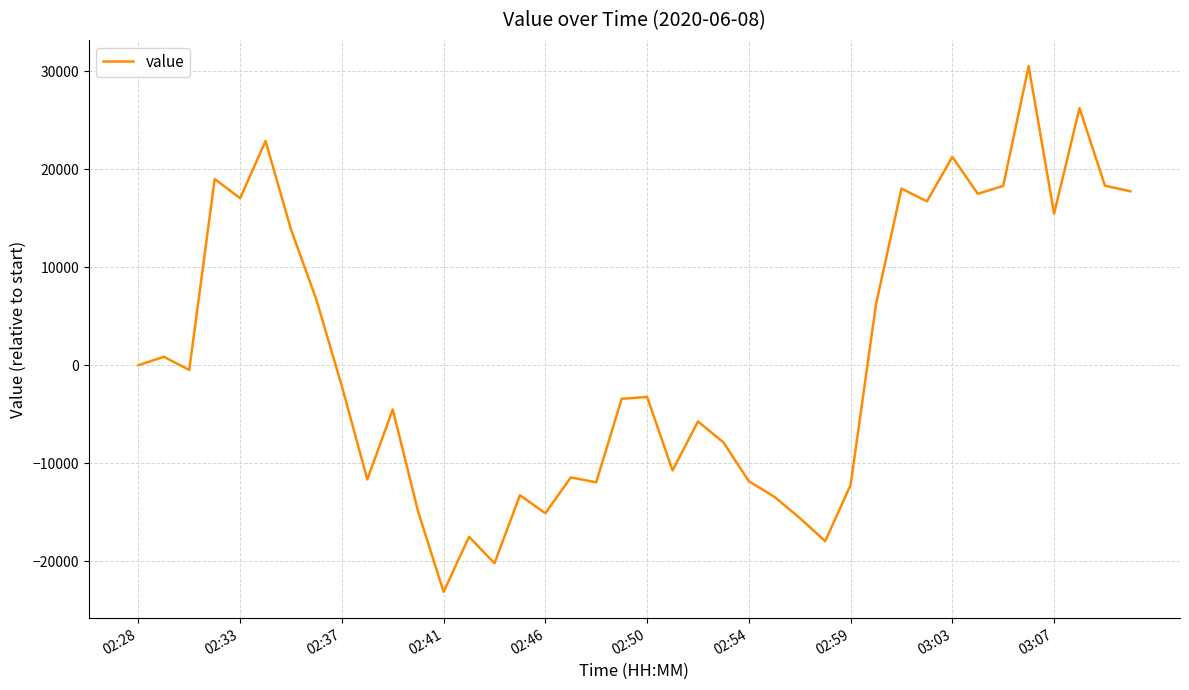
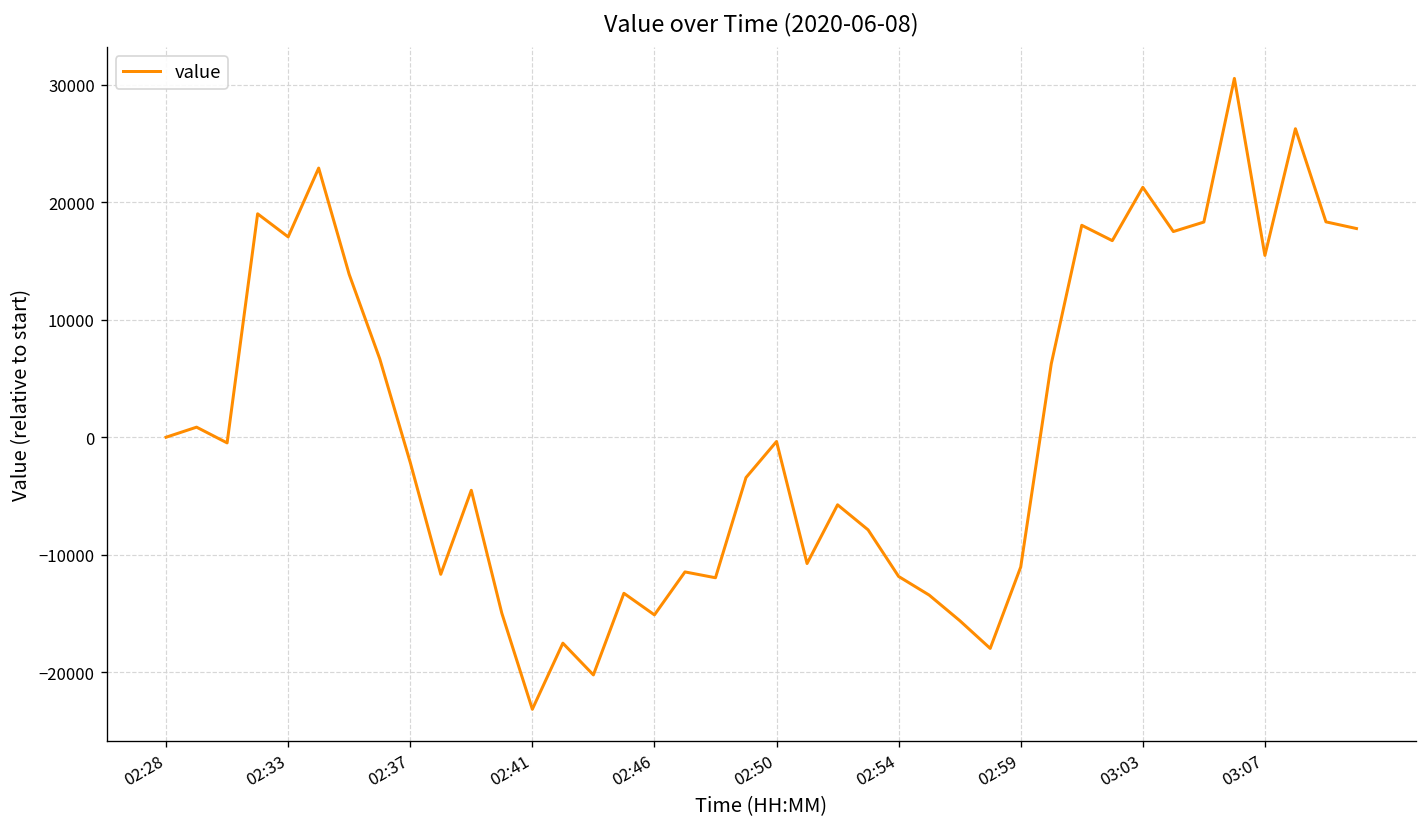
  {
    "02:28": 0,
    "02:33": 17000,
    "02:37": -2000,
    "02:41": -23000,
    "02:46": -15000,
-   "02:50": -3000,
+   "02:50": 0,
    "02:54": -12000,
-   "02:59": -12000,
+   "02:59": -11000,
    "03:03": 21000,
    "03:07": 15000
  }
